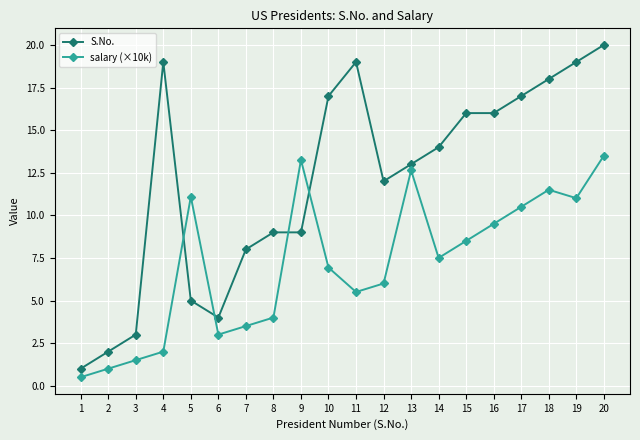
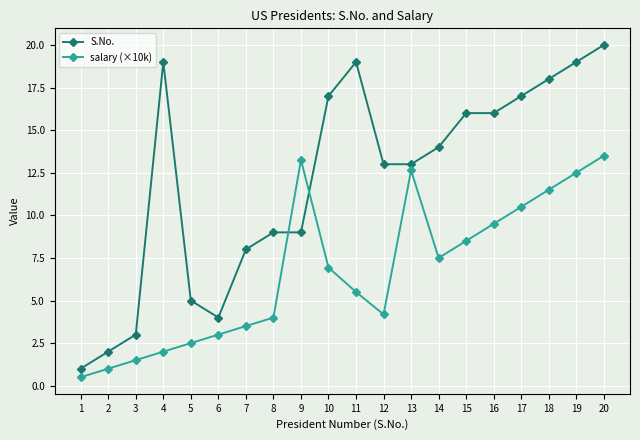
  {
    "S.No.": {
      "1": 1,
      "2": 2,
      "3": 3,
      "4": 19,
      "5": 5,
      "6": 4,
      "7": 8,
      "8": 9,
      "9": 9,
      "10": 17,
      "11": 19,
-     "12": 12,
+     "12": 13,
      "13": 13,
      "14": 14,
      "15": 16,
      "16": 16,
      "17": 17,
      "18": 18,
      "19": 19,
      "20": 20
    },
    "salary (×10k)": {
      "1": 0.5,
      "2": 1.0,
      "3": 1.5,
      "4": 2.0,
-     "5": 11.1,
+     "5": 2.5,
      "6": 3.0,
      "7": 3.5,
      "8": 4.0,
      "9": 13.3,
      "10": 6.9,
      "11": 5.5,
-     "12": 6.0,
+     "12": 4.2,
      "13": 12.6,
      "14": 7.5,
      "15": 8.5,
      "16": 9.5,
      "17": 10.5,
      "18": 11.5,
-     "19": 11.0,
+     "19": 12.5,
      "20": 13.5
    }
  }
